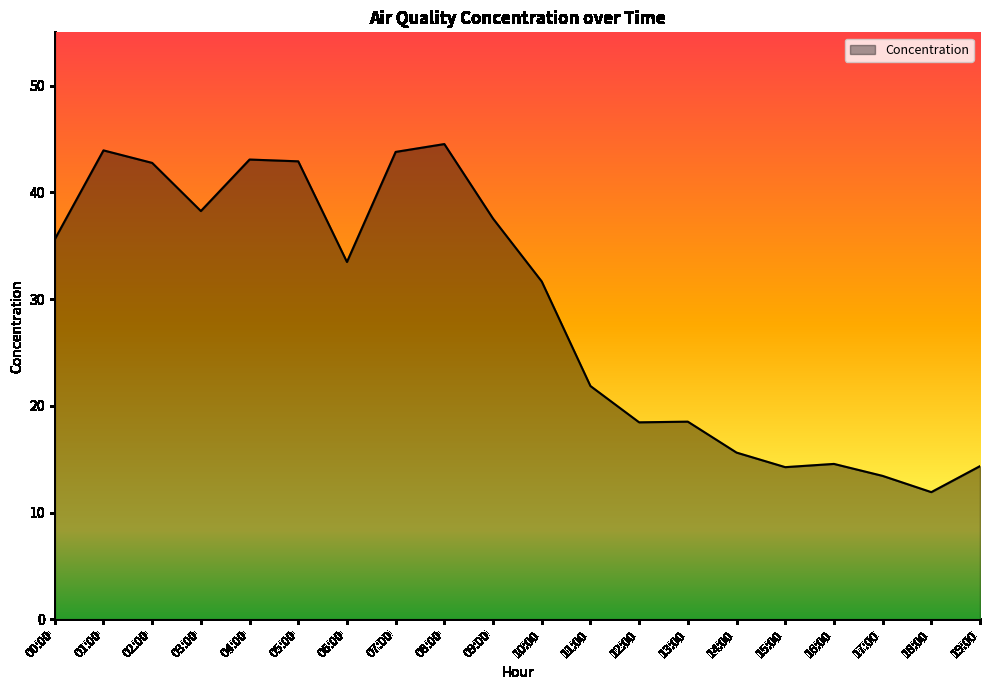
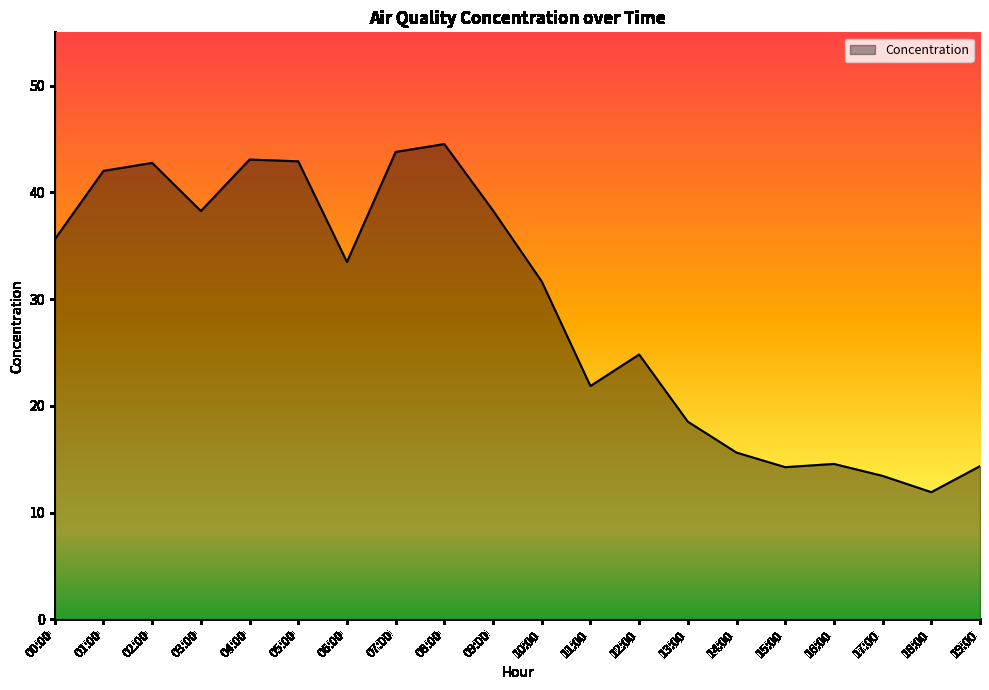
  {
    "00:00": 35.6,
-   "01:00": 43.9,
+   "01:00": 42.0,
    "02:00": 42.8,
    "03:00": 38.3,
    "04:00": 43.1,
    "05:00": 42.9,
    "06:00": 33.5,
    "07:00": 43.8,
    "08:00": 44.5,
-   "09:00": 37.5,
+   "09:00": 38.3,
    "10:00": 31.7,
    "11:00": 21.9,
-   "12:00": 18.5,
+   "12:00": 24.8,
    "13:00": 18.5,
    "14:00": 15.6,
    "15:00": 14.3,
    "16:00": 14.6,
    "17:00": 13.4,
    "18:00": 11.9,
    "19:00": 14.4
  }
